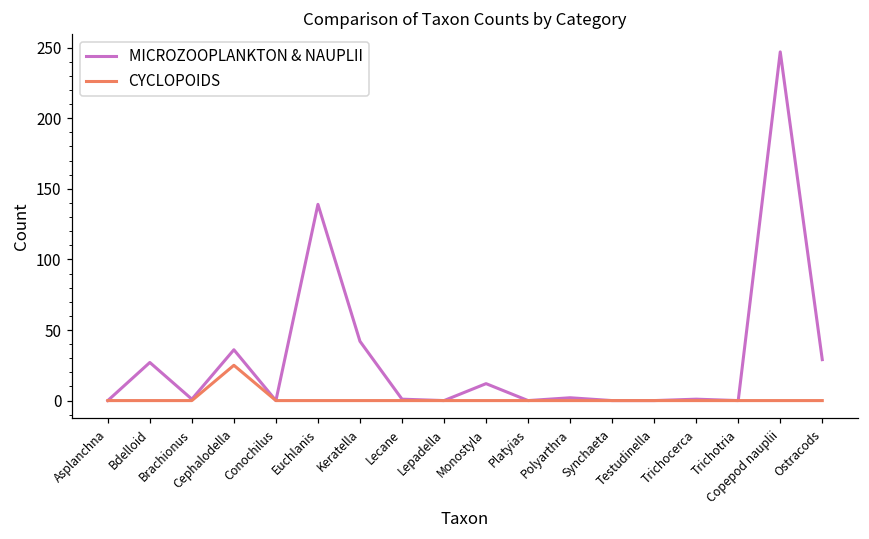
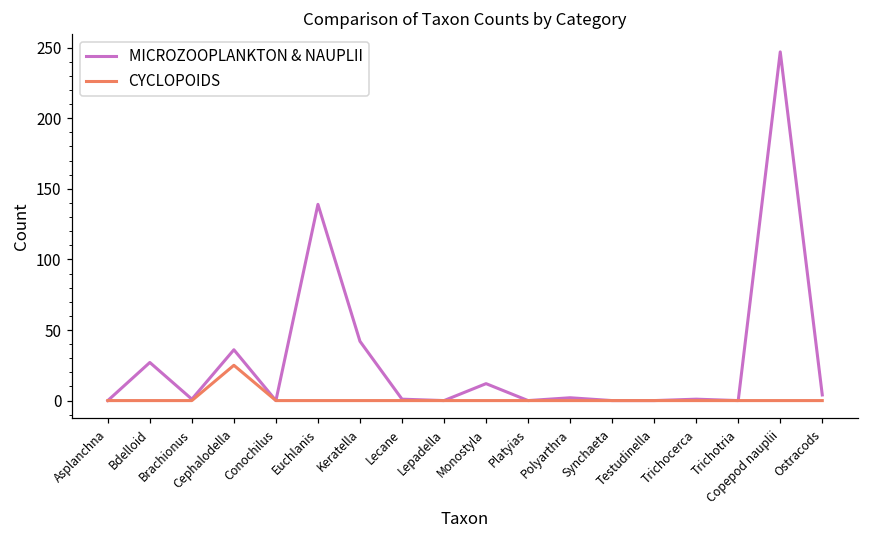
  {
    "MICROZOOPLANKTON & NAUPLII": {
      "Bdelloid": 27,
      "Cephalodella": 36,
      "Euchlanis": 139,
      "Keratella": 42,
      "Monostyla": 12,
      "Polyarthra": 2,
      "Copepod nauplii": 247,
-     "Ostracods": 29
+     "Ostracods": 4
    },
    "CYCLOPOIDS": {
      "Bdelloid": 0,
      "Cephalodella": 25,
      "Euchlanis": 0,
      "Keratella": 0,
      "Monostyla": 0,
      "Polyarthra": 0,
      "Copepod nauplii": 0,
      "Ostracods": 0
    }
  }
